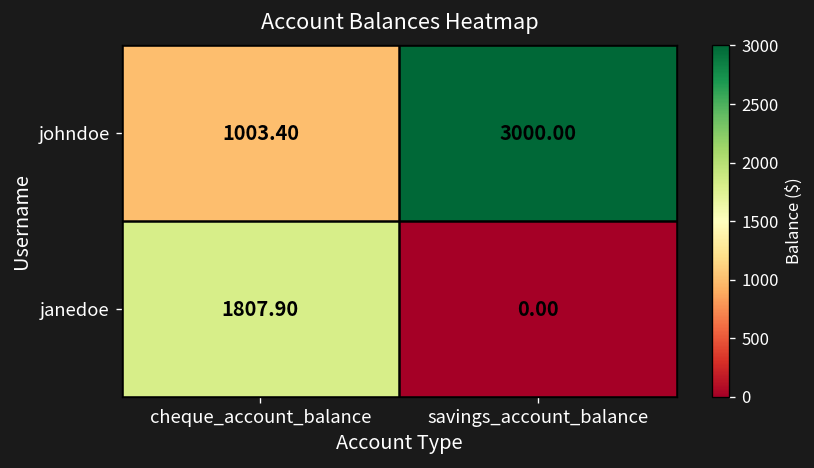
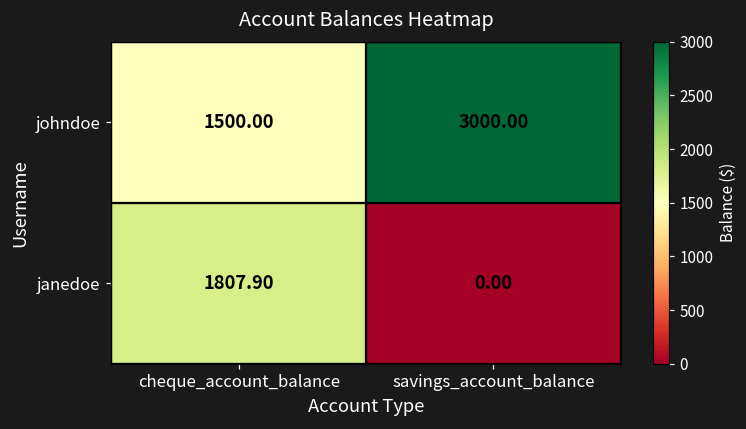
  {
    "johndoe": {
-     "cheque_account_balance": 1003.40,
+     "cheque_account_balance": 1500.00,
      "savings_account_balance": 3000.00
    },
    "janedoe": {
      "cheque_account_balance": 1807.90,
      "savings_account_balance": 0.00
    }
  }
